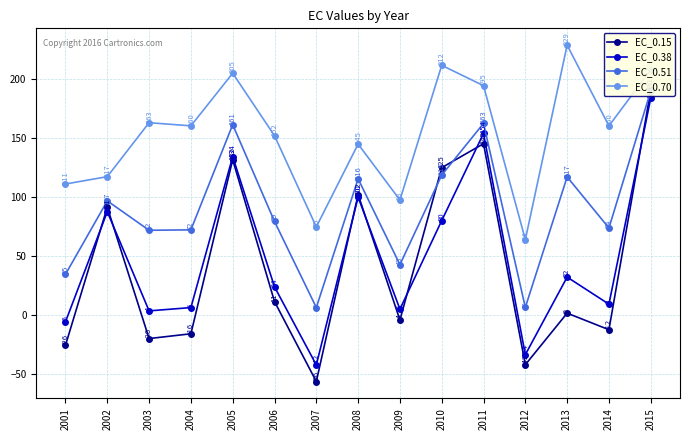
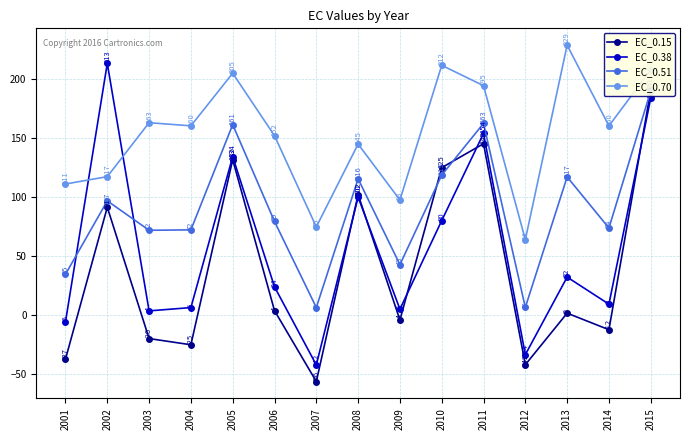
  {
    "EC_0.15": {
-     "2001": -26,
+     "2001": -37,
      "2003": -20,
-     "2004": -16,
-     "2006": 11,
+     "2004": -25,
+     "2006": 4,
      "2007": -56,
      "2009": -4,
      "2013": 2,
      "2014": -12
    },
    "EC_0.38": {
      "2001": -6,
-     "2002": 88,
+     "2002": 213,
      "2003": 4,
      "2004": 6,
      "2006": 24,
      "2007": -42,
      "2010": 80,
      "2012": -34,
      "2013": 32,
      "2014": 9
    }
  }
